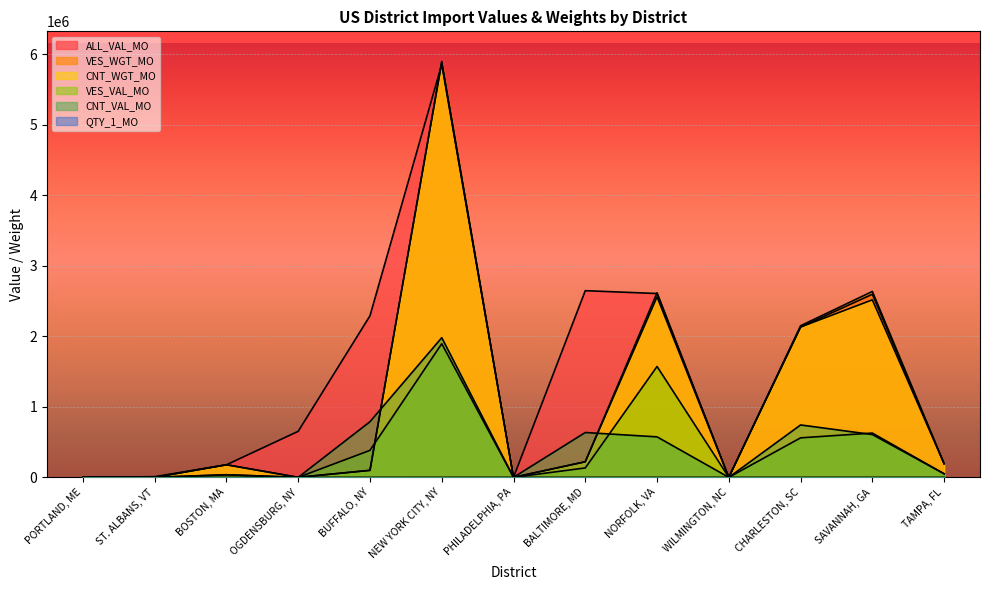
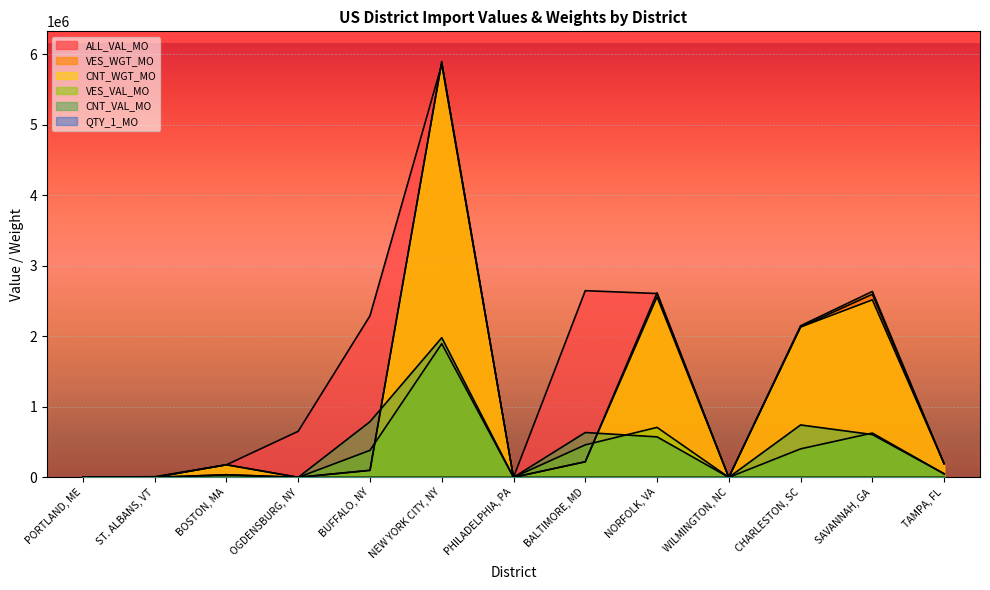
  {
    "ALL_VAL_MO": {
      "OGDENSBURG, NY": 700000,
      "BUFFALO, NY": 2300000,
      "BALTIMORE, MD": 2600000,
      "SAVANNAH, GA": 2600000
    },
    "VES_VAL_MO": {
      "BUFFALO, NY": 400000,
      "NEW YORK CITY, NY": 1900000,
-     "BALTIMORE, MD": 100000,
-     "NORFOLK, VA": 1600000,
-     "CHARLESTON, SC": 600000
+     "BALTIMORE, MD": 500000,
+     "NORFOLK, VA": 700000,
+     "CHARLESTON, SC": 400000
    },
    "CNT_VAL_MO": {
      "BUFFALO, NY": 800000,
      "NEW YORK CITY, NY": 2000000,
      "BALTIMORE, MD": 600000,
      "NORFOLK, VA": 600000,
      "CHARLESTON, SC": 700000
    },
    "QTY_1_MO": {
      "BUFFALO, NY": 0,
      "NEW YORK CITY, NY": 0,
      "BALTIMORE, MD": 0,
      "NORFOLK, VA": 0,
      "CHARLESTON, SC": 0,
      "SAVANNAH, GA": 0,
      "TAMPA, FL": 0
    }
  }
